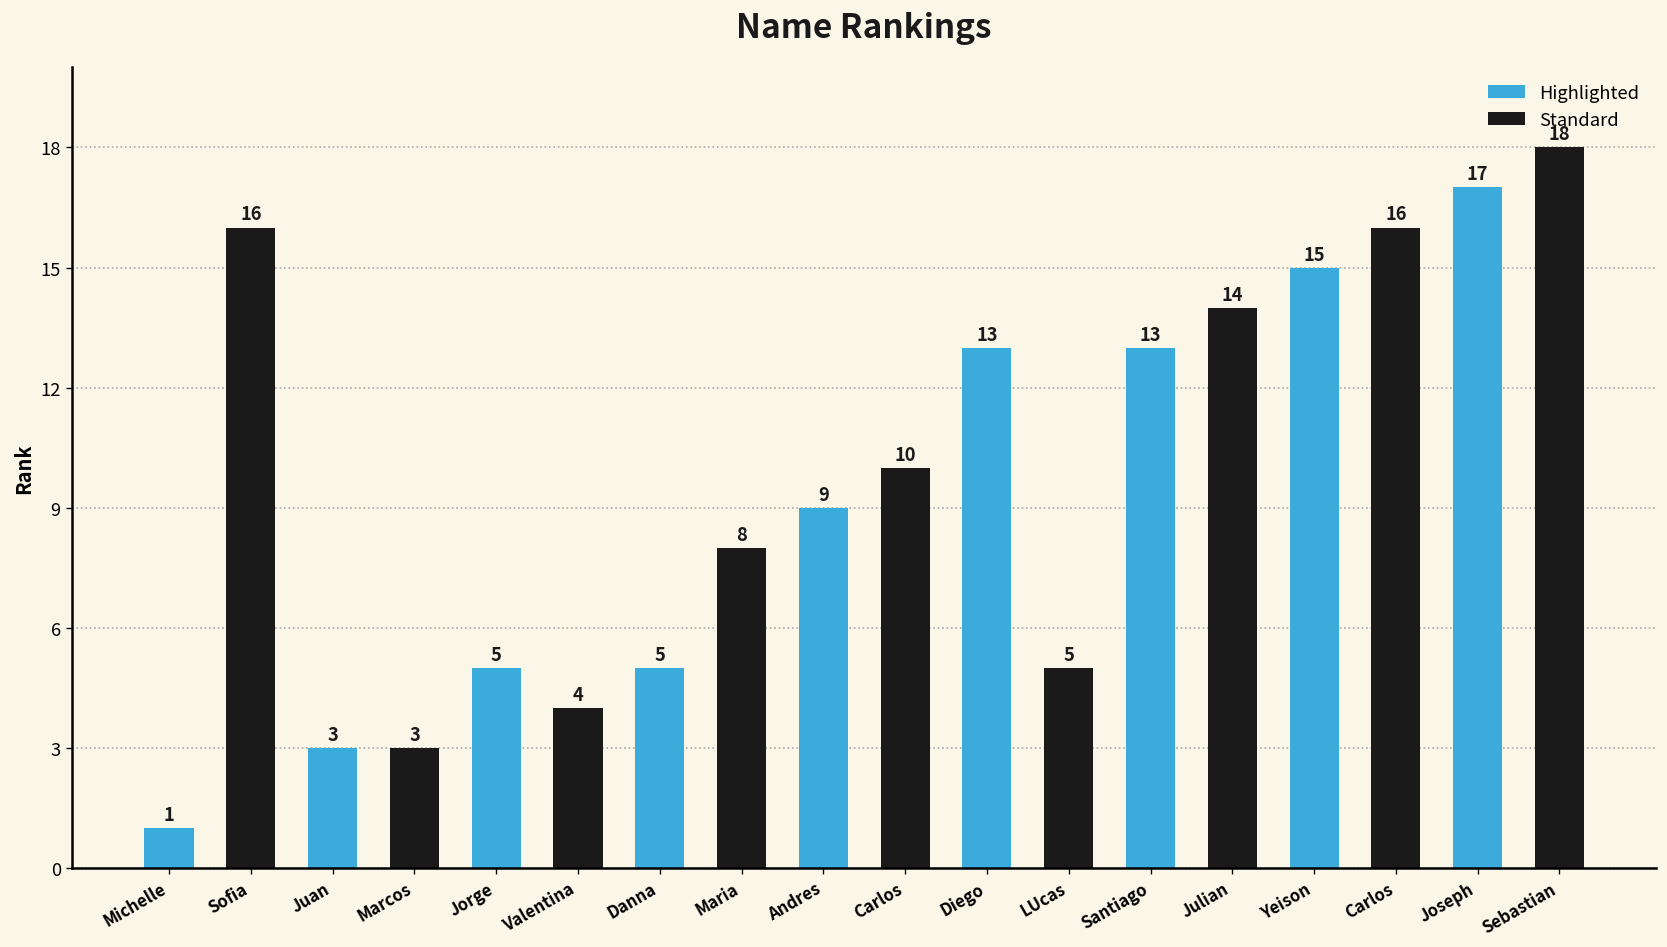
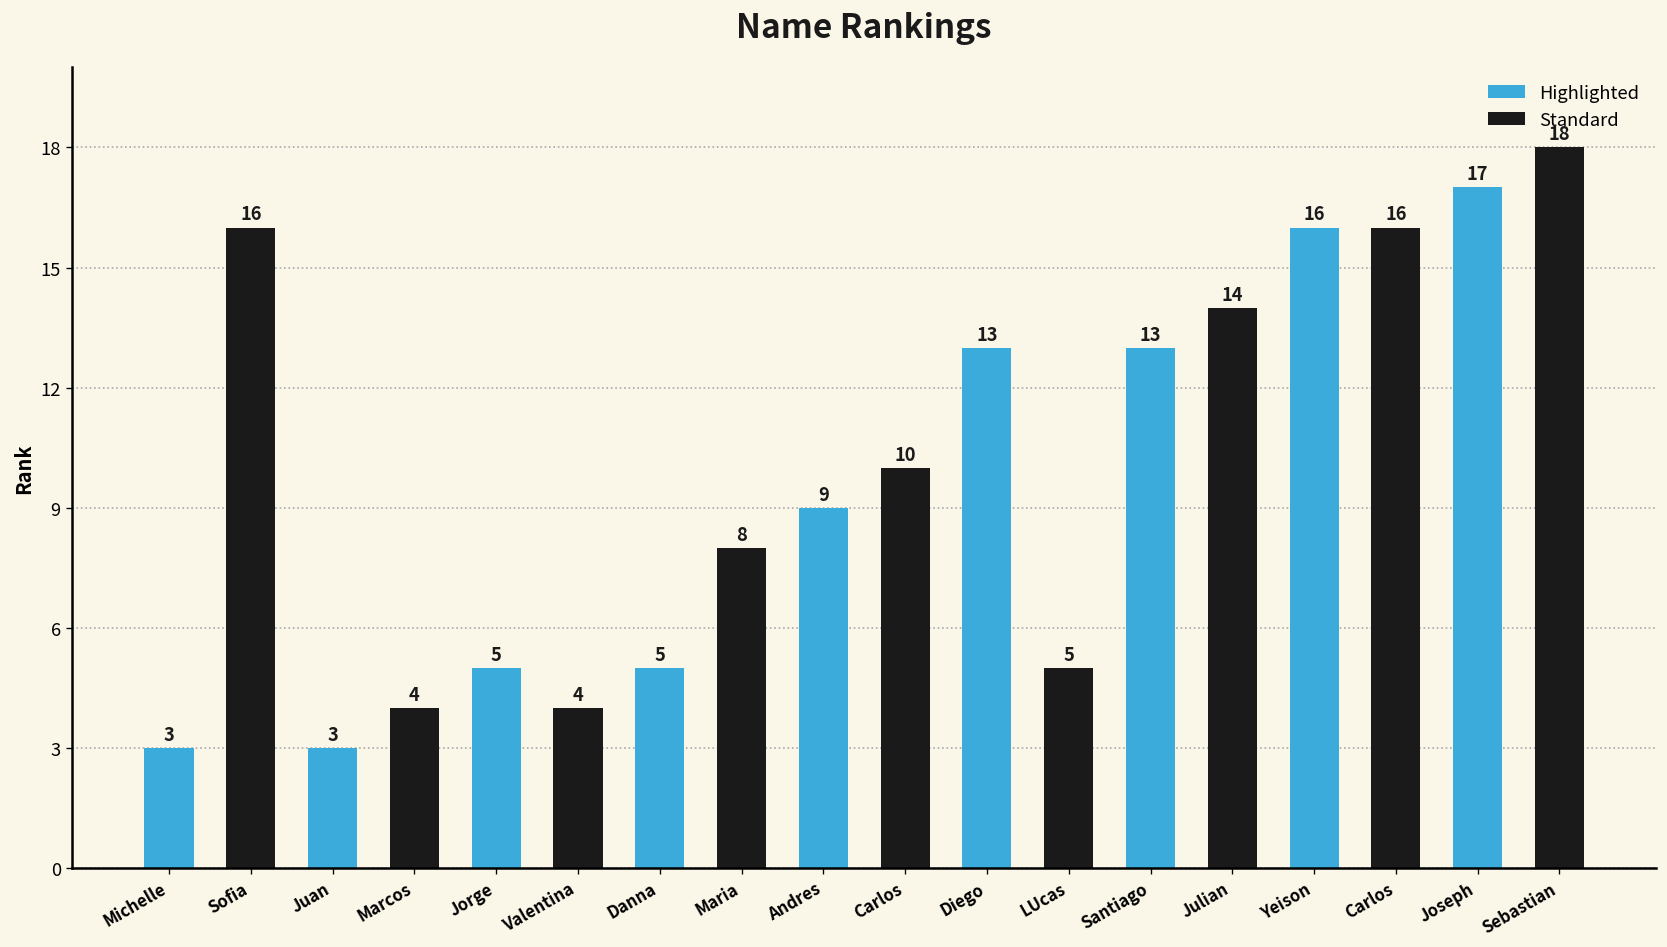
  {
-   "Michelle": 1,
+   "Michelle": 3,
    "Sofia": 16,
    "Juan": 3,
-   "Marcos": 3,
+   "Marcos": 4,
    "Jorge": 5,
    "Valentina": 4,
    "Danna": 5,
    "Maria": 8,
    "Andres": 9,
    "Diego": 13,
    "LUcas": 5,
    "Santiago": 13,
    "Julian": 14,
-   "Yeison": 15,
+   "Yeison": 16,
    "Joseph": 17,
    "Sebastian": 18
  }
